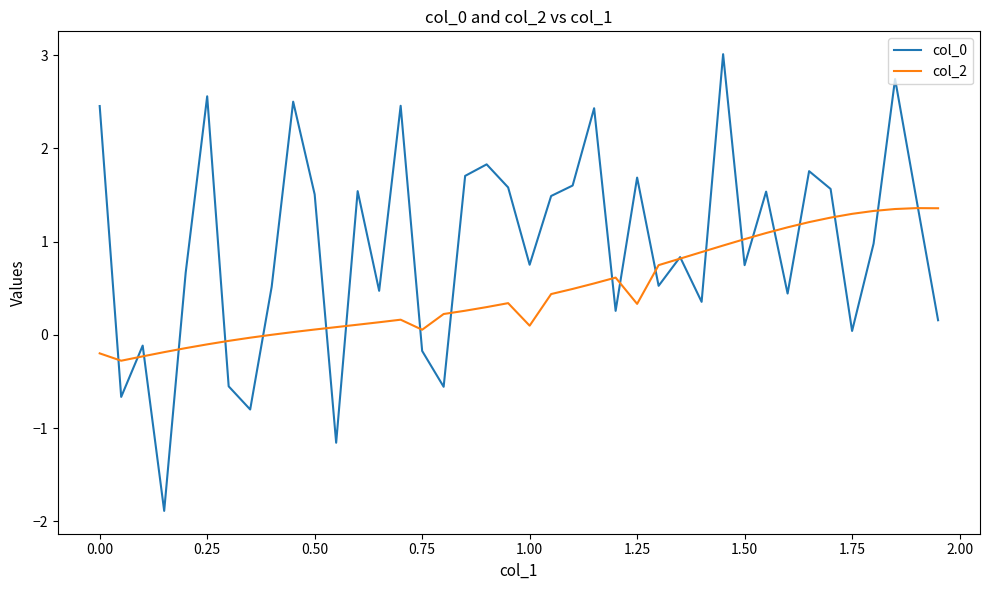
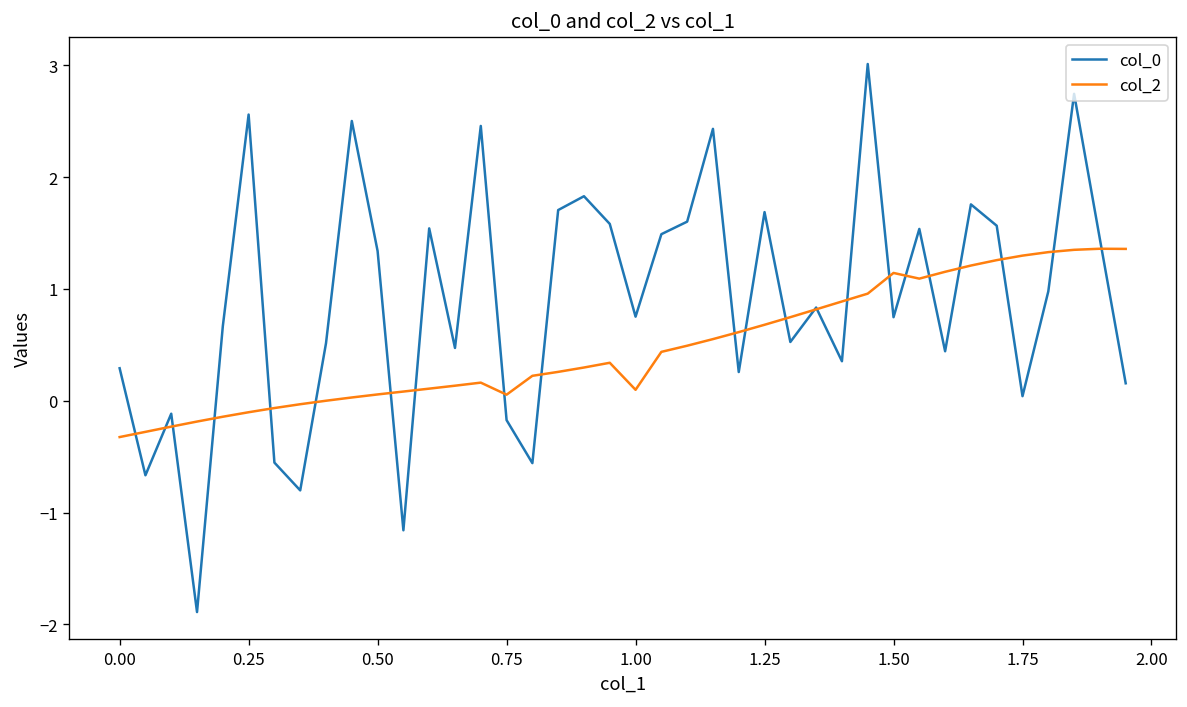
  {
    "col_0": {
-     "0.00": 2.5,
+     "0.00": 0.3,
      "0.25": 2.6,
-     "0.50": 1.5,
+     "0.50": 1.3,
      "0.75": -0.2,
      "1.00": 0.8,
      "1.25": 1.7,
      "1.50": 0.7,
      "1.75": 0.0
    },
    "col_2": {
-     "0.00": -0.2,
+     "0.00": -0.3,
      "0.25": -0.1,
      "0.50": 0.1,
      "0.75": 0.1,
      "1.00": 0.1,
-     "1.25": 0.3,
-     "1.50": 1.0,
+     "1.25": 0.7,
+     "1.50": 1.1,
      "1.75": 1.3
    }
  }
